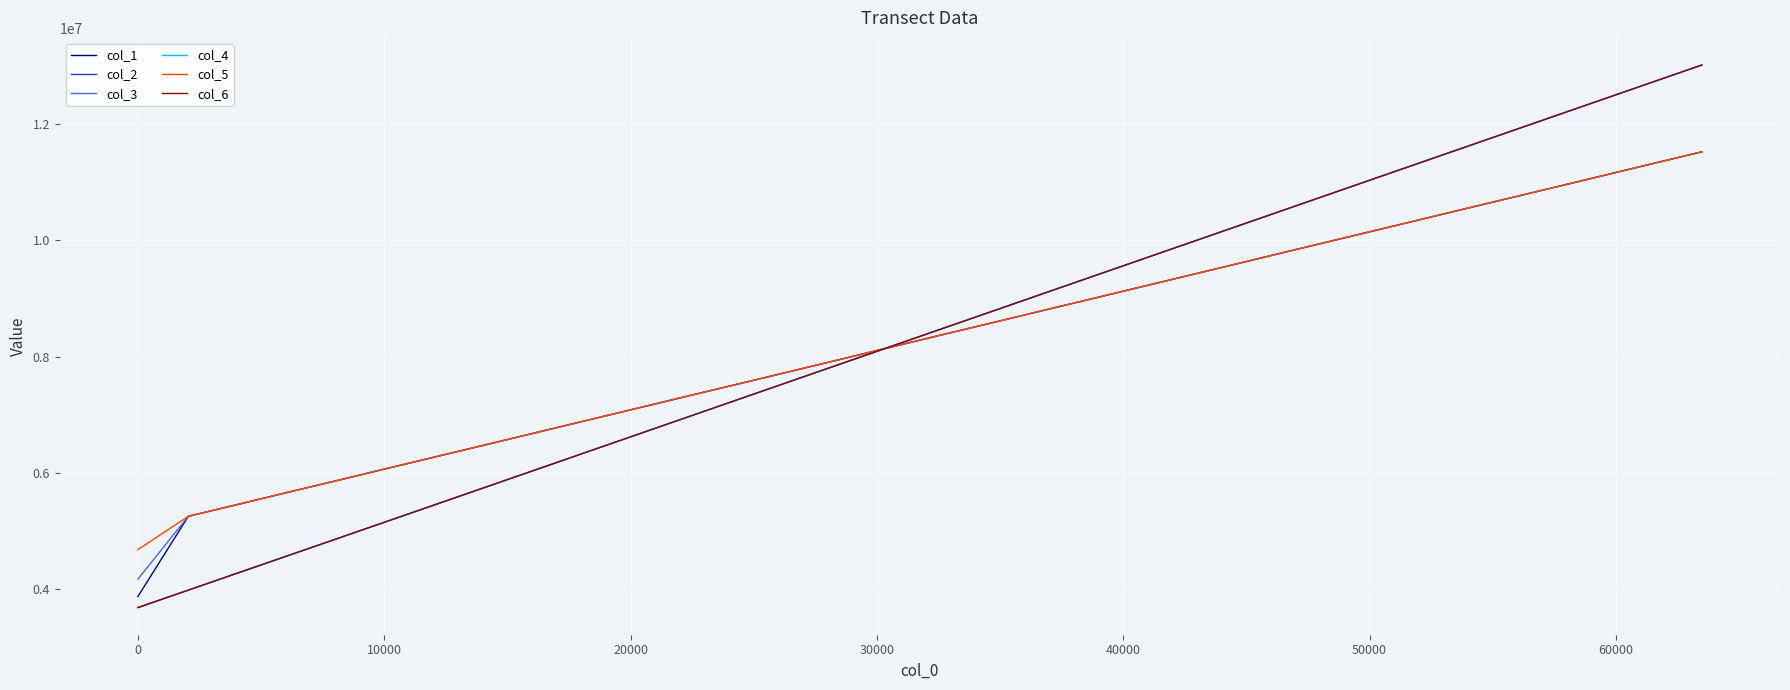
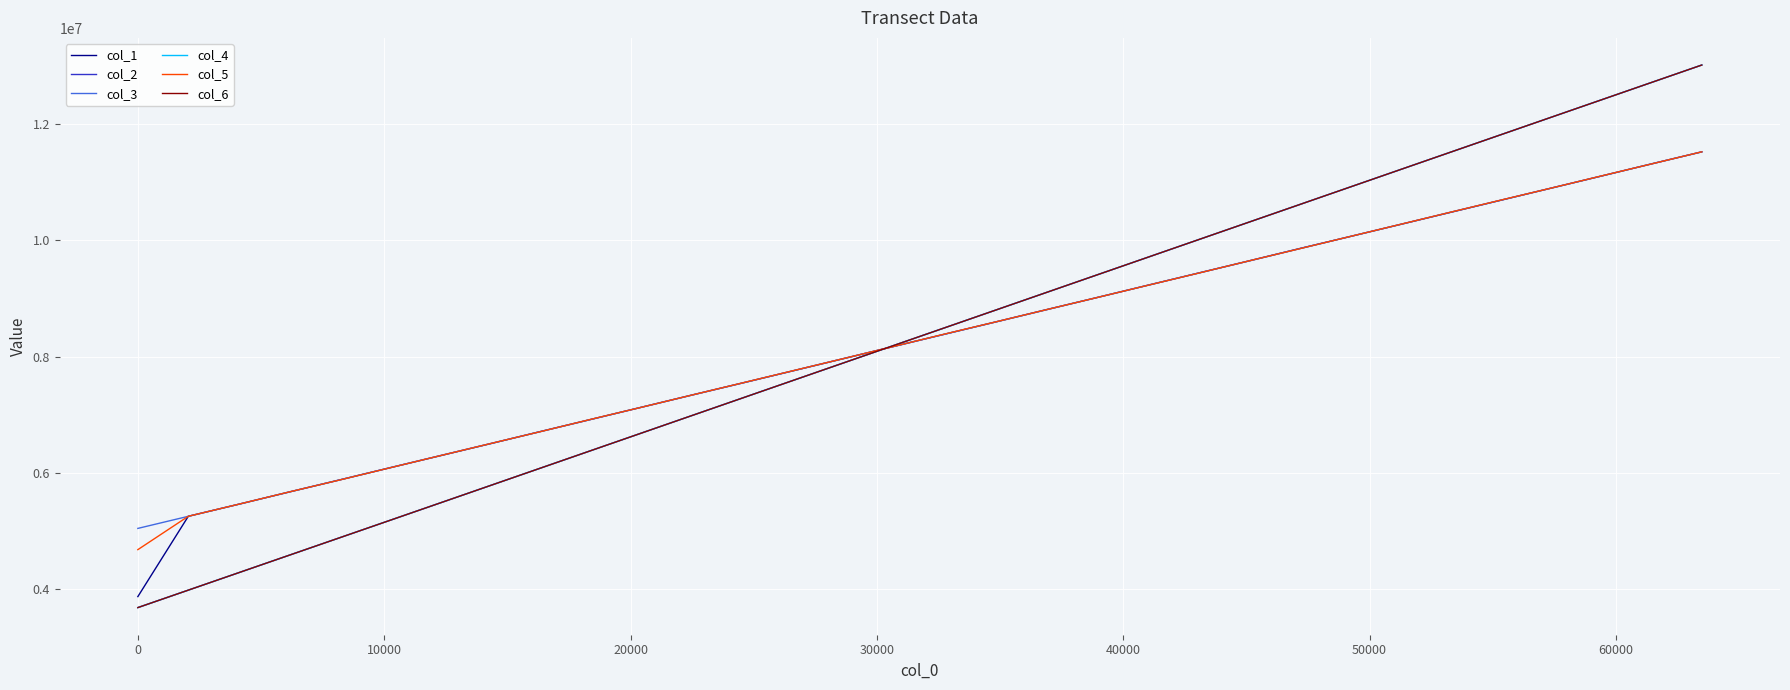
  {
    "col_1": {
      "0": 3900000
    },
    "col_6": {
      "0": 3700000
    },
    "col_3": {
-     "0": 4200000
+     "0": 5000000
    },
    "col_5": {
      "0": 4700000
    }
  }
